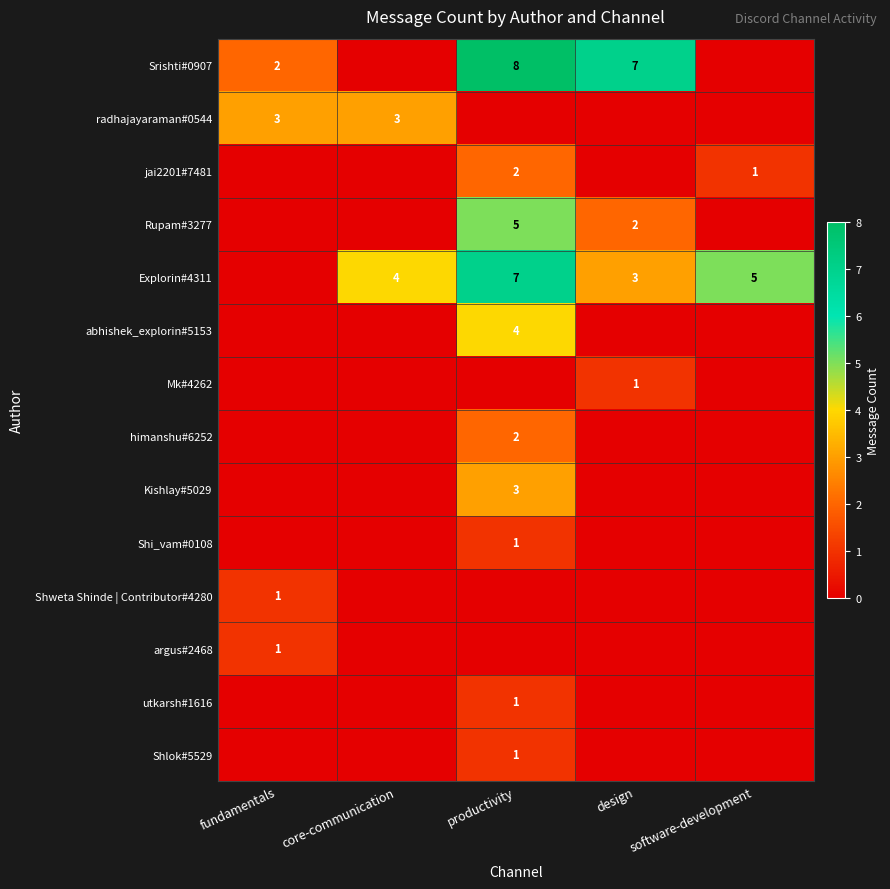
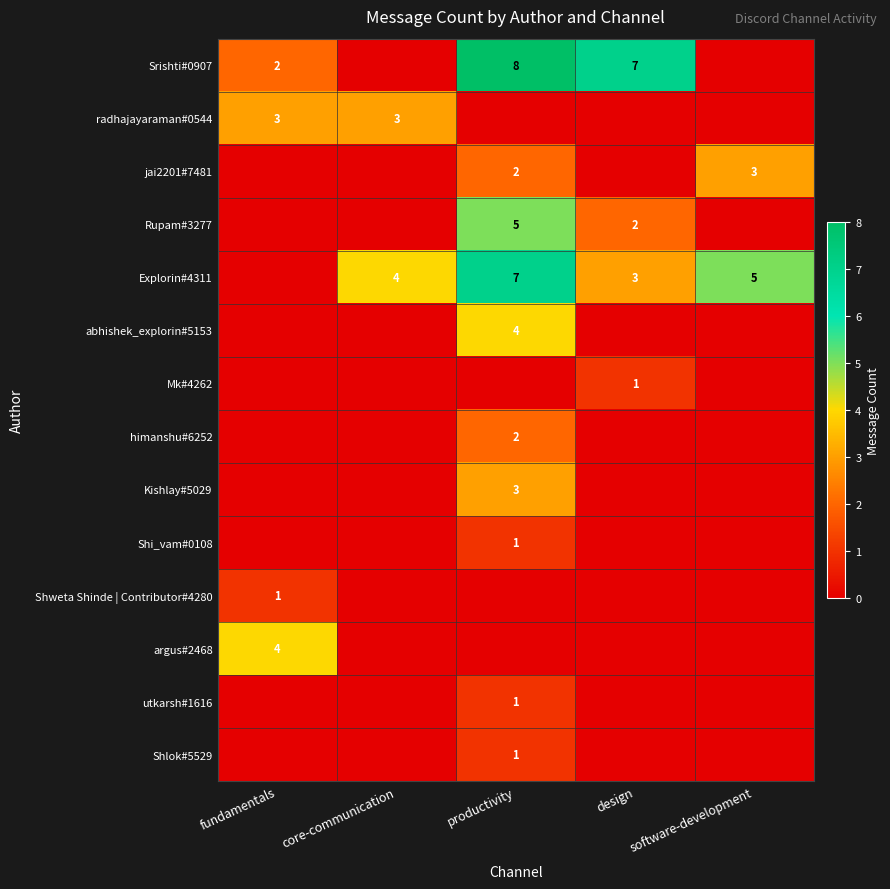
  {
    "Srishti#0907": {
      "fundamentals": 2,
      "productivity": 8,
      "design": 7
    },
    "radhajayaraman#0544": {
      "fundamentals": 3,
      "core-communication": 3
    },
    "jai2201#7481": {
      "productivity": 2,
-     "software-development": 1
+     "software-development": 3
    },
    "Rupam#3277": {
      "productivity": 5,
      "design": 2
    },
    "Explorin#4311": {
      "core-communication": 4,
      "productivity": 7,
      "design": 3,
      "software-development": 5
    },
    "abhishek_explorin#5153": {
      "productivity": 4
    },
    "Mk#4262": {
      "design": 1
    },
    "himanshu#6252": {
      "productivity": 2
    },
    "Kishlay#5029": {
      "productivity": 3
    },
    "Shi_vam#0108": {
      "productivity": 1
    },
    "Shweta Shinde | Contributor#4280": {
      "fundamentals": 1
    },
    "argus#2468": {
-     "fundamentals": 1
+     "fundamentals": 4
    },
    "utkarsh#1616": {
      "productivity": 1
    },
    "Shlok#5529": {
      "productivity": 1
    }
  }
